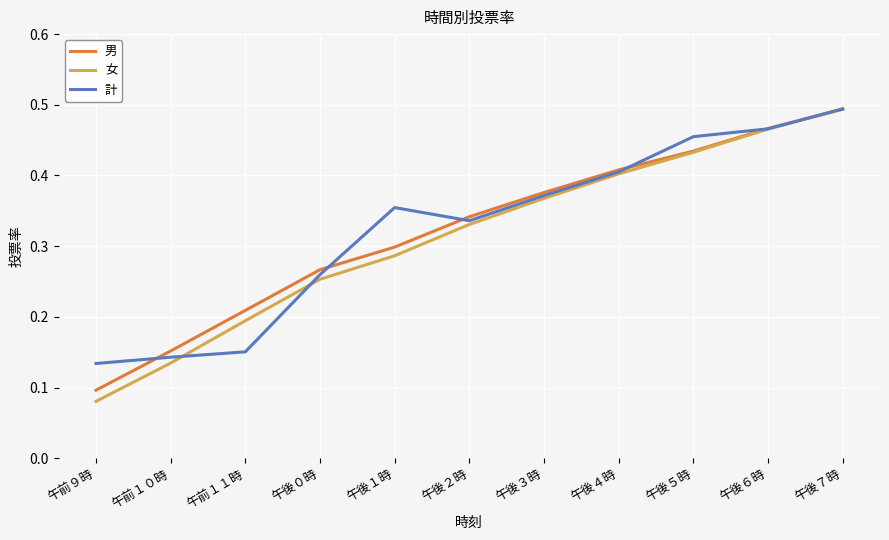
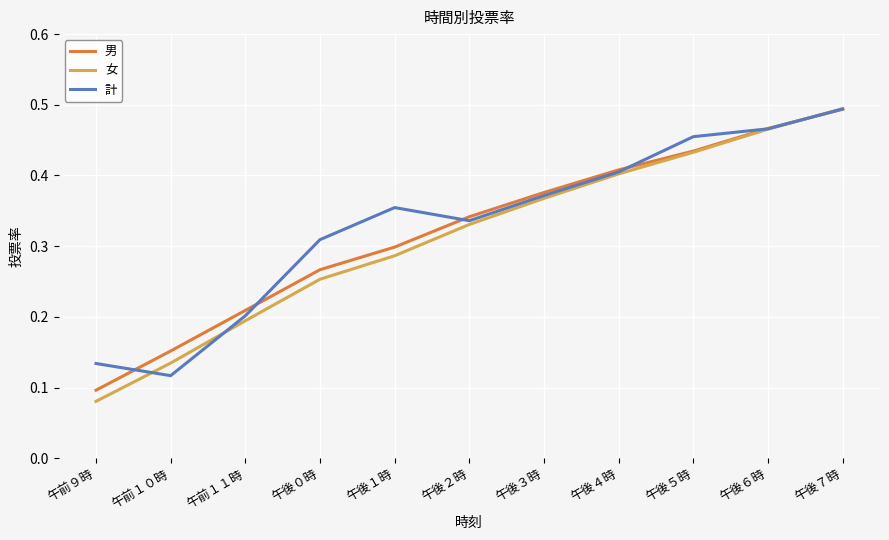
  {
    "計": {
      "午前９時": 0.13,
-     "午前１０時": 0.14,
-     "午前１１時": 0.15,
-     "午後０時": 0.26,
+     "午前１０時": 0.12,
+     "午前１１時": 0.20,
+     "午後０時": 0.31,
      "午後１時": 0.35,
      "午後２時": 0.34,
      "午後３時": 0.37,
      "午後５時": 0.45
    }
  }
